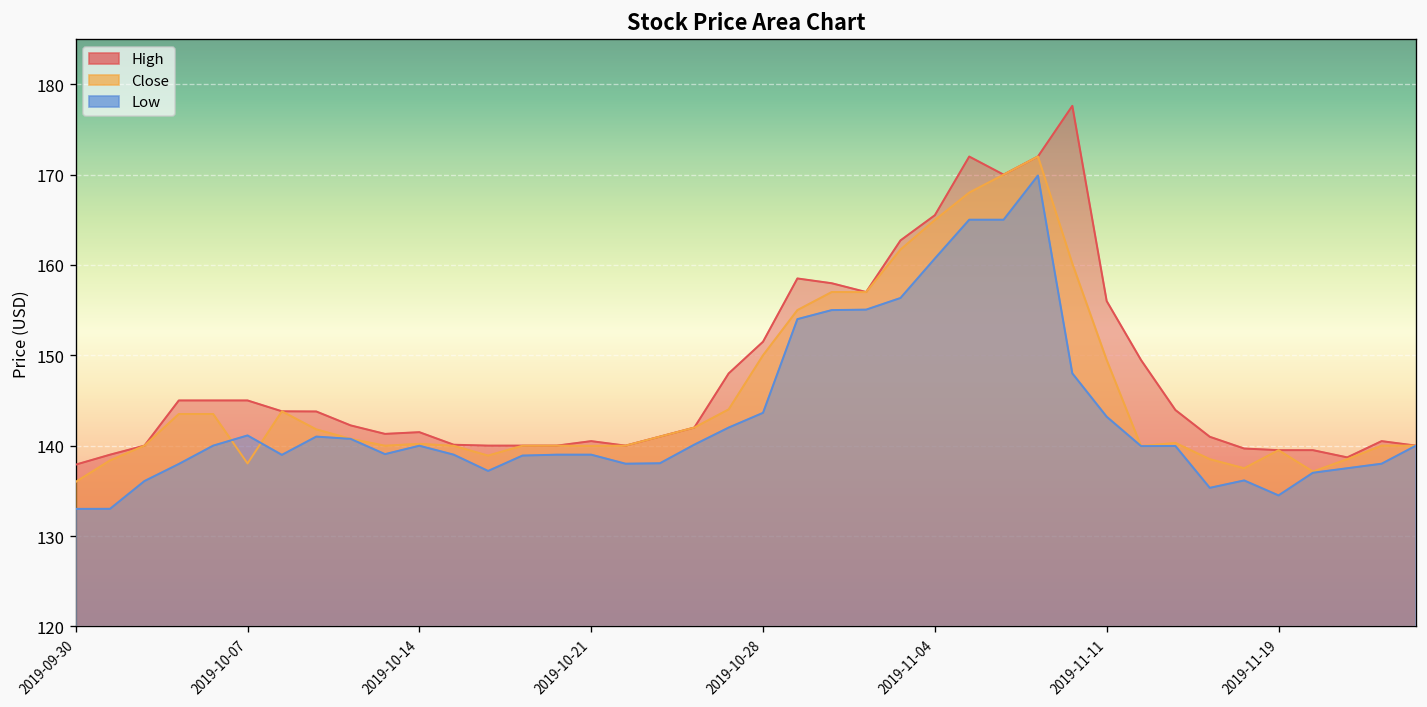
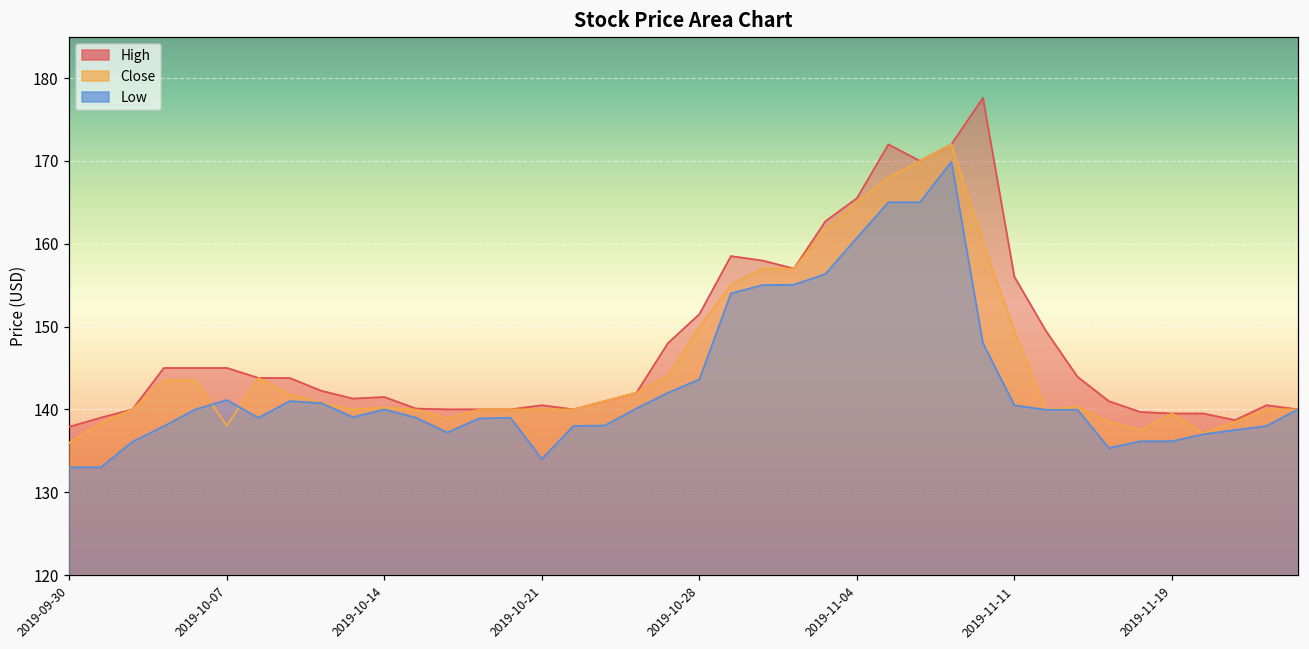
  {
    "Low": {
      "2019-09-30": 133,
      "2019-10-07": 141,
-     "2019-10-21": 139,
+     "2019-10-21": 134,
      "2019-10-28": 144,
      "2019-11-04": 161,
-     "2019-11-11": 143,
-     "2019-11-19": 134
+     "2019-11-11": 140,
+     "2019-11-19": 136
    }
  }
